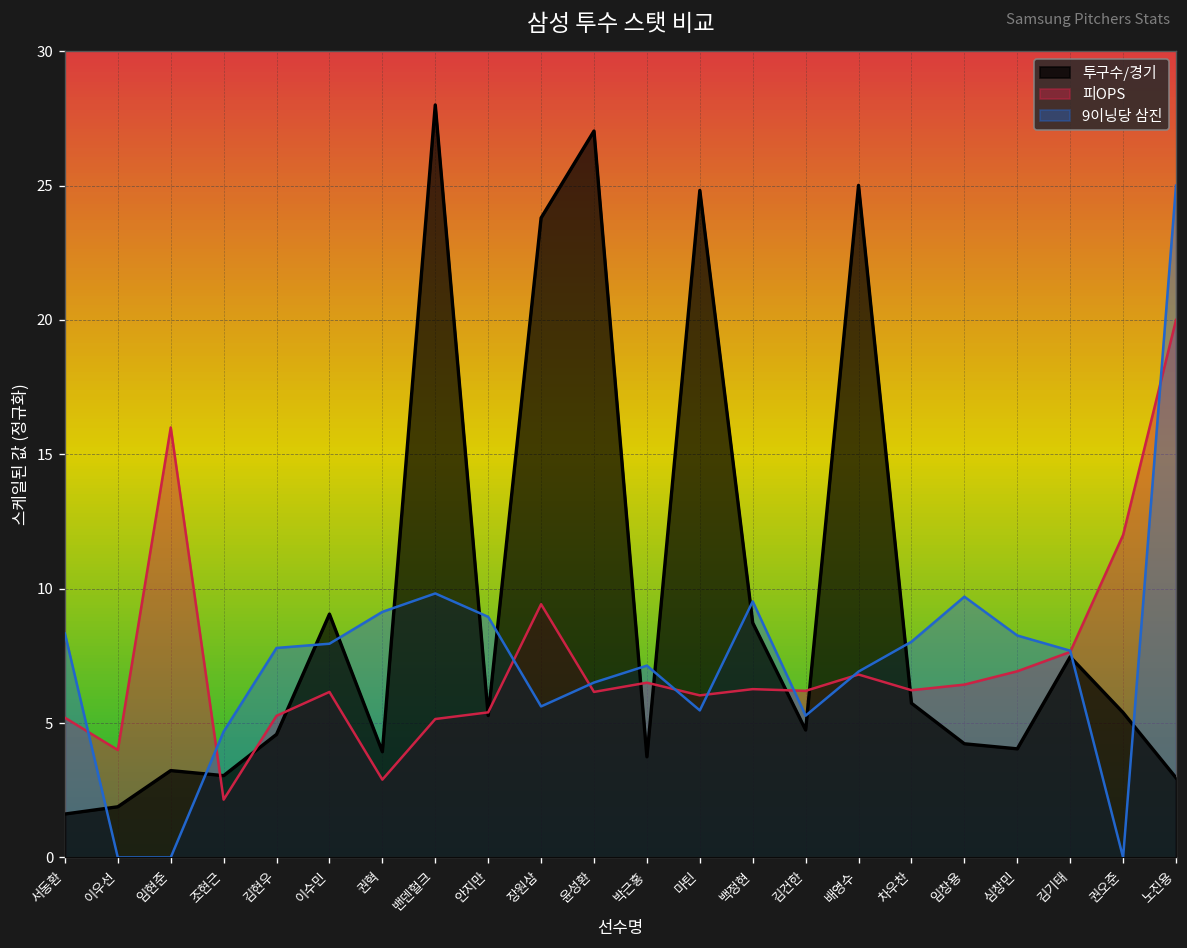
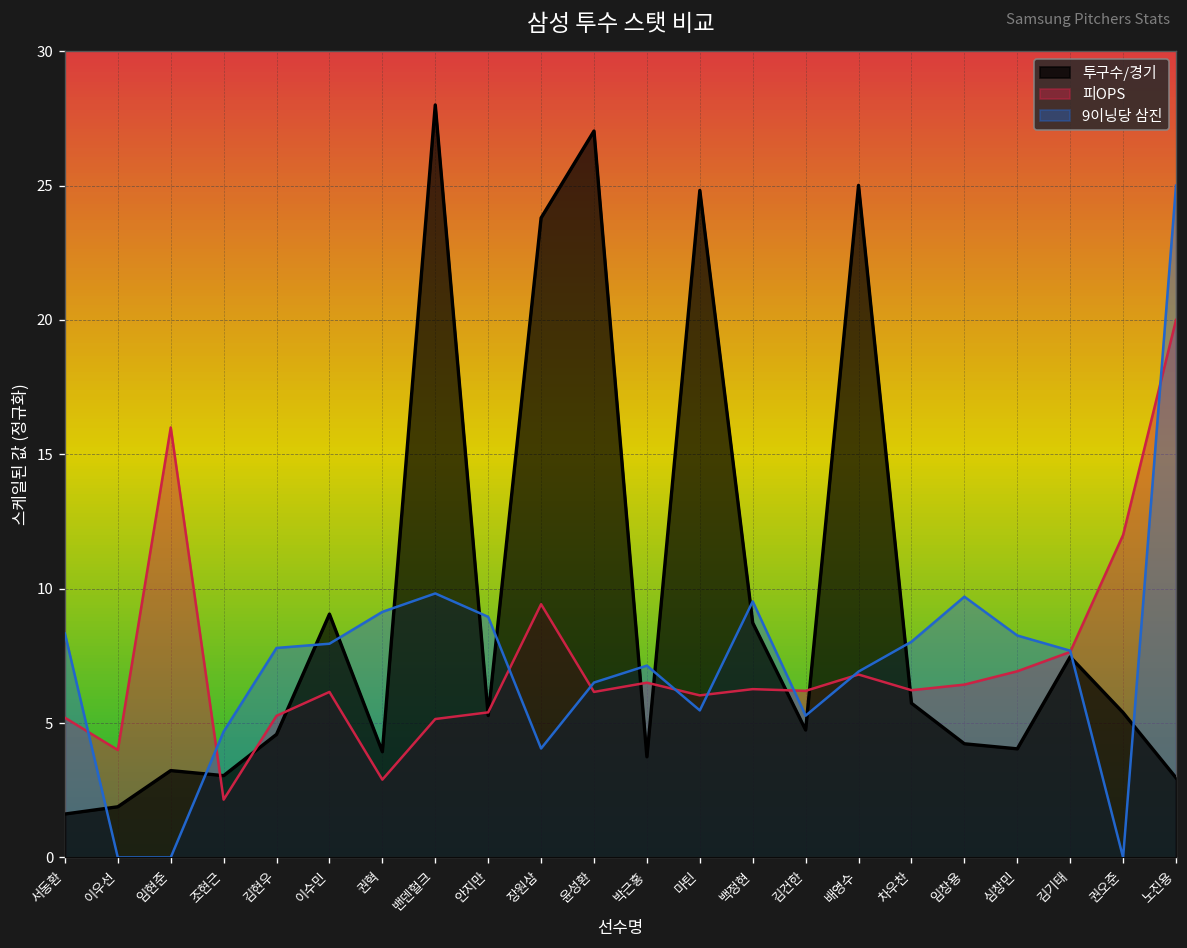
  {
    "투구수/경기": {
      "서동환": 1.6,
      "이우선": 1.9,
      "임현준": 3.2,
      "조현근": 3.0,
      "김현우": 4.6,
      "이수민": 9.1,
      "권혁": 3.9,
      "밴덴헐크": 28.0,
      "안지만": 5.3,
      "장원삼": 23.8,
      "윤성환": 27.0,
      "박근홍": 3.7,
      "마틴": 24.8,
      "백정현": 8.7,
      "김건한": 4.7,
      "배영수": 25.0,
      "차우찬": 5.7,
      "임창용": 4.2,
      "심창민": 4.0,
      "김기태": 7.5,
      "권오준": 5.4,
      "노진용": 3.0
    },
    "피OPS": {
      "서동환": 5.2,
      "이우선": 4.0,
      "임현준": 16.0,
      "조현근": 2.2,
      "김현우": 5.3,
      "이수민": 6.2,
      "권혁": 2.9,
      "밴덴헐크": 5.2,
      "안지만": 5.4,
      "장원삼": 9.4,
      "윤성환": 6.2,
      "박근홍": 6.5,
      "마틴": 6.0,
      "백정현": 6.3,
      "김건한": 6.2,
      "차우찬": 6.2,
      "임창용": 6.4,
      "심창민": 6.9,
      "권오준": 12.0,
      "노진용": 20.0
    },
    "9이닝당 삼진": {
      "서동환": 8.3,
      "이우선": 0.0,
      "임현준": 0.0,
      "조현근": 4.7,
      "김현우": 7.8,
      "이수민": 8.0,
      "권혁": 9.1,
      "밴덴헐크": 9.8,
      "안지만": 9.0,
-     "장원삼": 5.6,
+     "장원삼": 4.1,
      "윤성환": 6.5,
      "박근홍": 7.1,
      "마틴": 5.5,
      "백정현": 9.5,
      "김건한": 5.3,
      "차우찬": 8.0,
      "임창용": 9.7,
      "심창민": 8.3,
      "권오준": 0.0,
      "노진용": 25.0
    }
  }
